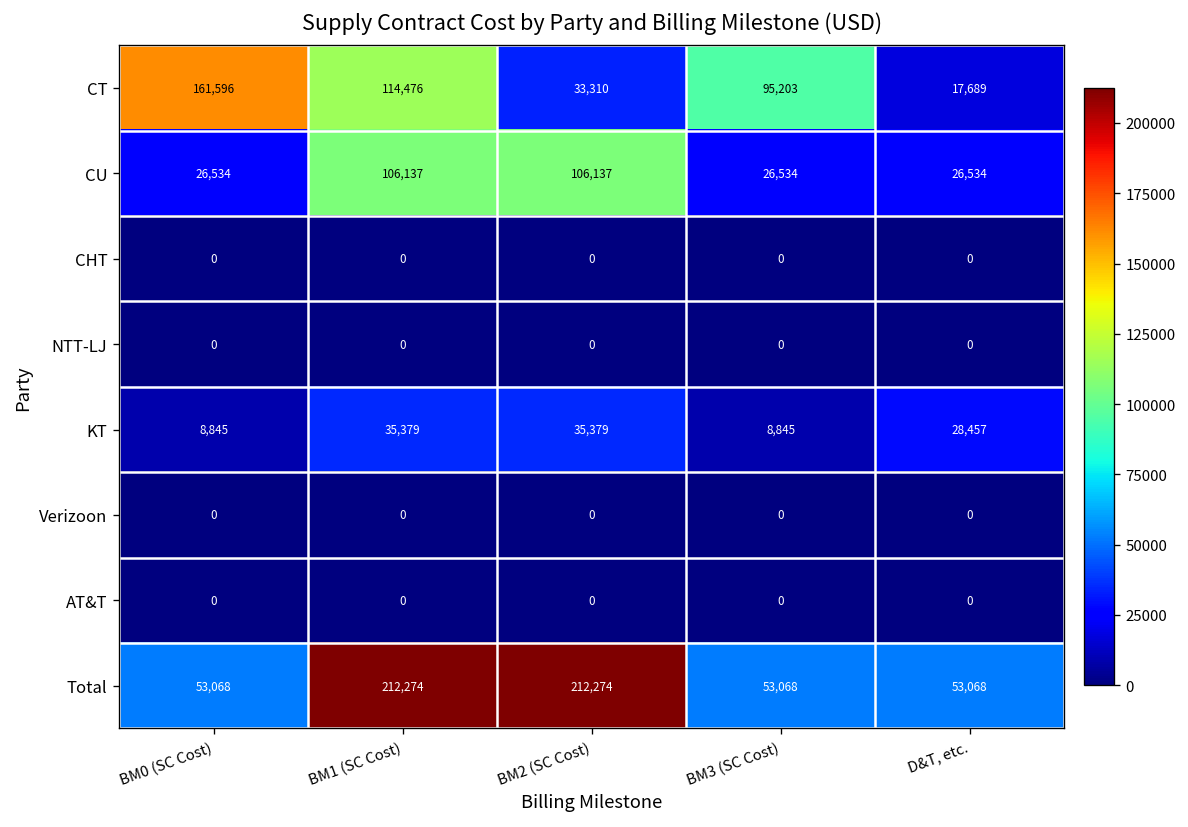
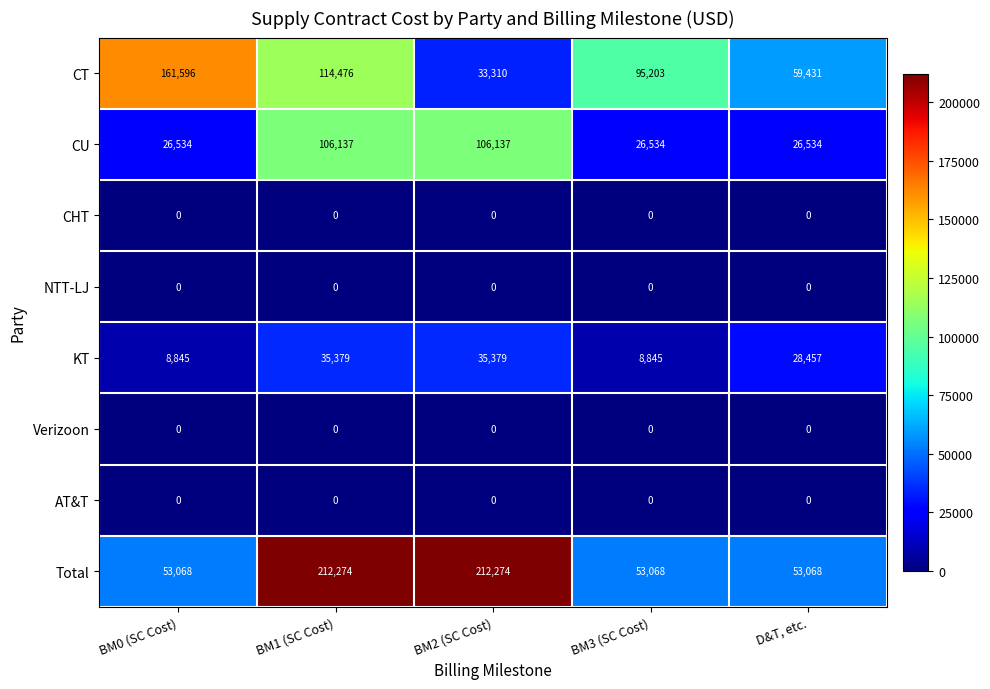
  {
    "CT": {
      "BM0 (SC Cost)": "161,596",
      "BM1 (SC Cost)": "114,476",
      "BM2 (SC Cost)": "33,310",
      "BM3 (SC Cost)": "95,203",
-     "D&T, etc.": "17,689"
+     "D&T, etc.": "59,431"
    },
    "CU": {
      "BM0 (SC Cost)": "26,534",
      "BM1 (SC Cost)": "106,137",
      "BM2 (SC Cost)": "106,137",
      "BM3 (SC Cost)": "26,534",
      "D&T, etc.": "26,534"
    },
    "CHT": {
      "BM0 (SC Cost)": "0",
      "BM1 (SC Cost)": "0",
      "BM2 (SC Cost)": "0",
      "BM3 (SC Cost)": "0",
      "D&T, etc.": "0"
    },
    "NTT-LJ": {
      "BM0 (SC Cost)": "0",
      "BM1 (SC Cost)": "0",
      "BM2 (SC Cost)": "0",
      "BM3 (SC Cost)": "0",
      "D&T, etc.": "0"
    },
    "KT": {
      "BM0 (SC Cost)": "8,845",
      "BM1 (SC Cost)": "35,379",
      "BM2 (SC Cost)": "35,379",
      "BM3 (SC Cost)": "8,845",
      "D&T, etc.": "28,457"
    },
    "Verizoon": {
      "BM0 (SC Cost)": "0",
      "BM1 (SC Cost)": "0",
      "BM2 (SC Cost)": "0",
      "BM3 (SC Cost)": "0",
      "D&T, etc.": "0"
    },
    "AT&T": {
      "BM0 (SC Cost)": "0",
      "BM1 (SC Cost)": "0",
      "BM2 (SC Cost)": "0",
      "BM3 (SC Cost)": "0",
      "D&T, etc.": "0"
    },
    "Total": {
      "BM0 (SC Cost)": "53,068",
      "BM1 (SC Cost)": "212,274",
      "BM2 (SC Cost)": "212,274",
      "BM3 (SC Cost)": "53,068",
      "D&T, etc.": "53,068"
    }
  }
